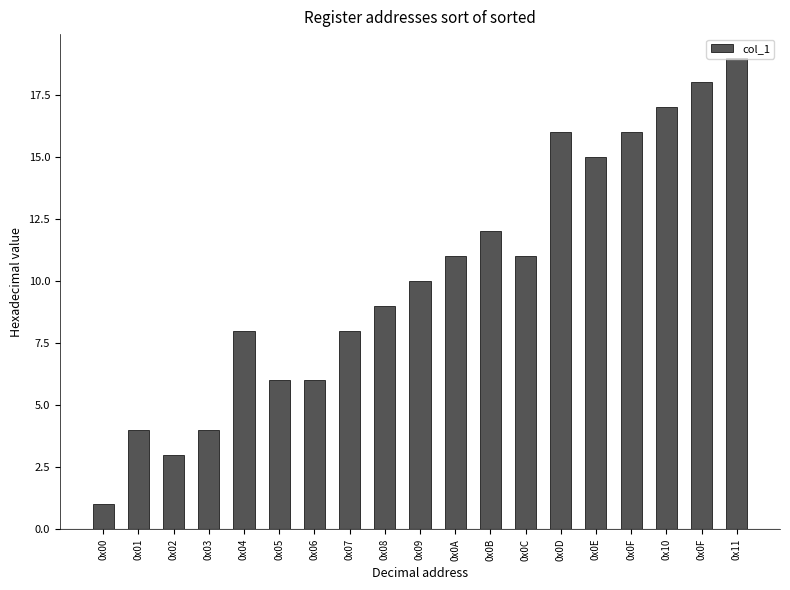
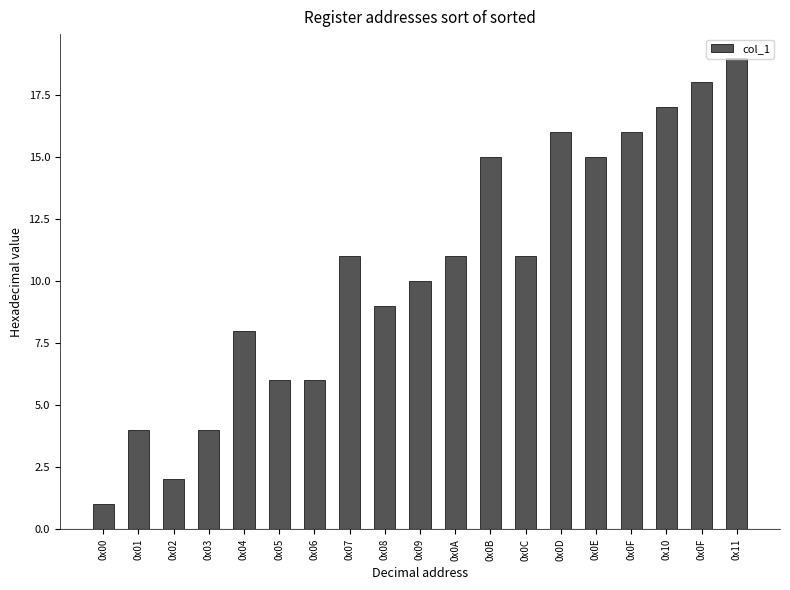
  {
    "0x00": 1,
    "0x01": 4,
-   "0x02": 3,
+   "0x02": 2,
    "0x03": 4,
    "0x04": 8,
    "0x05": 6,
    "0x06": 6,
-   "0x07": 8,
+   "0x07": 11,
    "0x08": 9,
    "0x09": 10,
    "0x0A": 11,
-   "0x0B": 12,
+   "0x0B": 15,
    "0x0C": 11,
    "0x0D": 16,
    "0x0E": 15,
    "0x10": 17
  }
